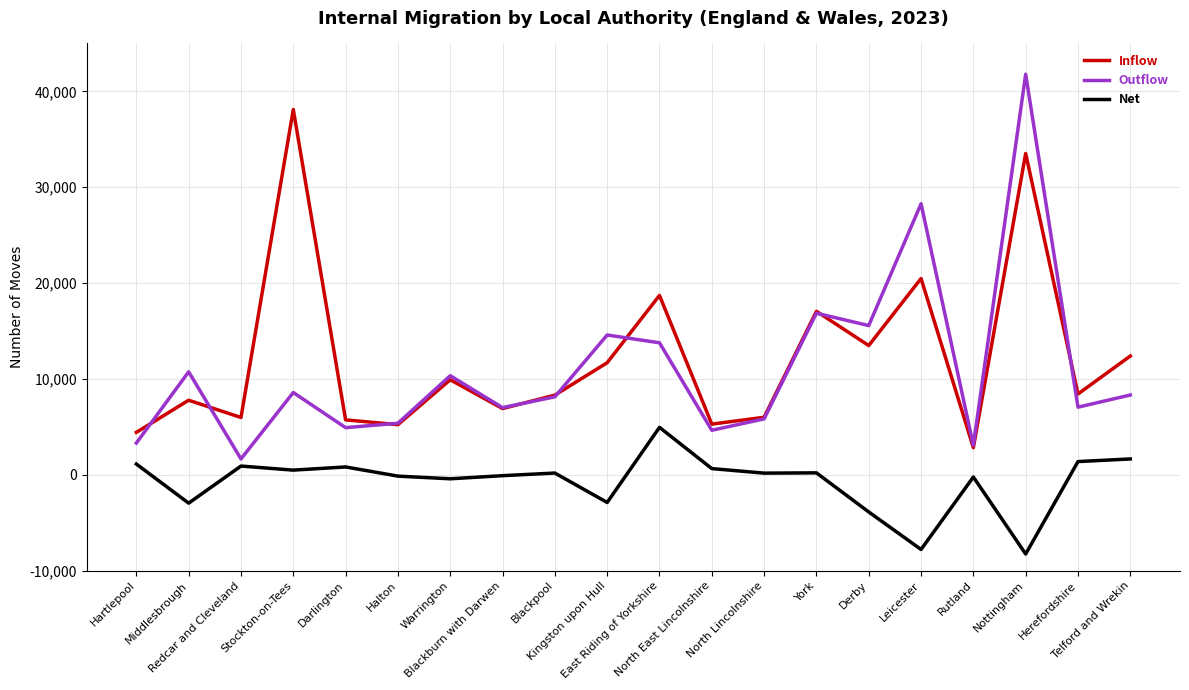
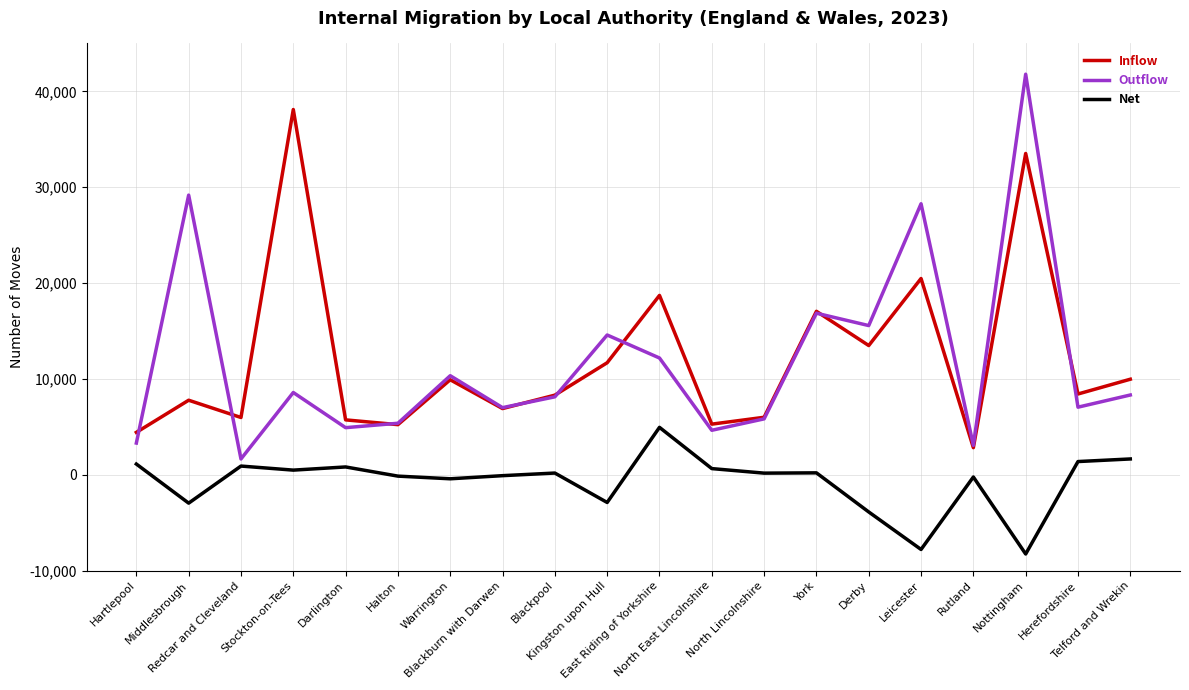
  {
    "Inflow": {
      "Hartlepool": "4,000",
      "Middlesbrough": "8,000",
      "Redcar and Cleveland": "6,000",
      "Stockton-on-Tees": "38,000",
      "Darlington": "6,000",
      "Warrington": "10,000",
      "Kingston upon Hull": "12,000",
      "East Riding of Yorkshire": "19,000",
      "North East Lincolnshire": "5,000",
      "Derby": "13,000",
      "Leicester": "20,000",
      "Nottingham": "34,000",
      "Herefordshire": "8,000",
-     "Telford and Wrekin": "12,000"
+     "Telford and Wrekin": "10,000"
    },
    "Outflow": {
      "Hartlepool": "3,000",
-     "Middlesbrough": "11,000",
+     "Middlesbrough": "29,000",
      "Redcar and Cleveland": "2,000",
      "Stockton-on-Tees": "9,000",
      "Darlington": "5,000",
      "Warrington": "10,000",
      "Kingston upon Hull": "15,000",
-     "East Riding of Yorkshire": "14,000",
+     "East Riding of Yorkshire": "12,000",
      "North East Lincolnshire": "5,000",
      "Derby": "16,000",
      "Leicester": "28,000",
      "Nottingham": "42,000",
      "Herefordshire": "7,000",
      "Telford and Wrekin": "8,000"
    },
    "Net": {
      "Hartlepool": "1,000",
      "Middlesbrough": "-3,000",
      "Redcar and Cleveland": "1,000",
      "Stockton-on-Tees": "0",
      "Darlington": "1,000",
      "Halton": "0",
      "Warrington": "0",
      "Blackburn with Darwen": "0",
      "Blackpool": "0",
      "Kingston upon Hull": "-3,000",
      "East Riding of Yorkshire": "5,000",
      "North East Lincolnshire": "1,000",
      "North Lincolnshire": "0",
      "York": "0",
      "Derby": "-4,000",
      "Leicester": "-8,000",
      "Rutland": "0",
      "Nottingham": "-8,000",
      "Herefordshire": "1,000",
      "Telford and Wrekin": "2,000"
    }
  }
